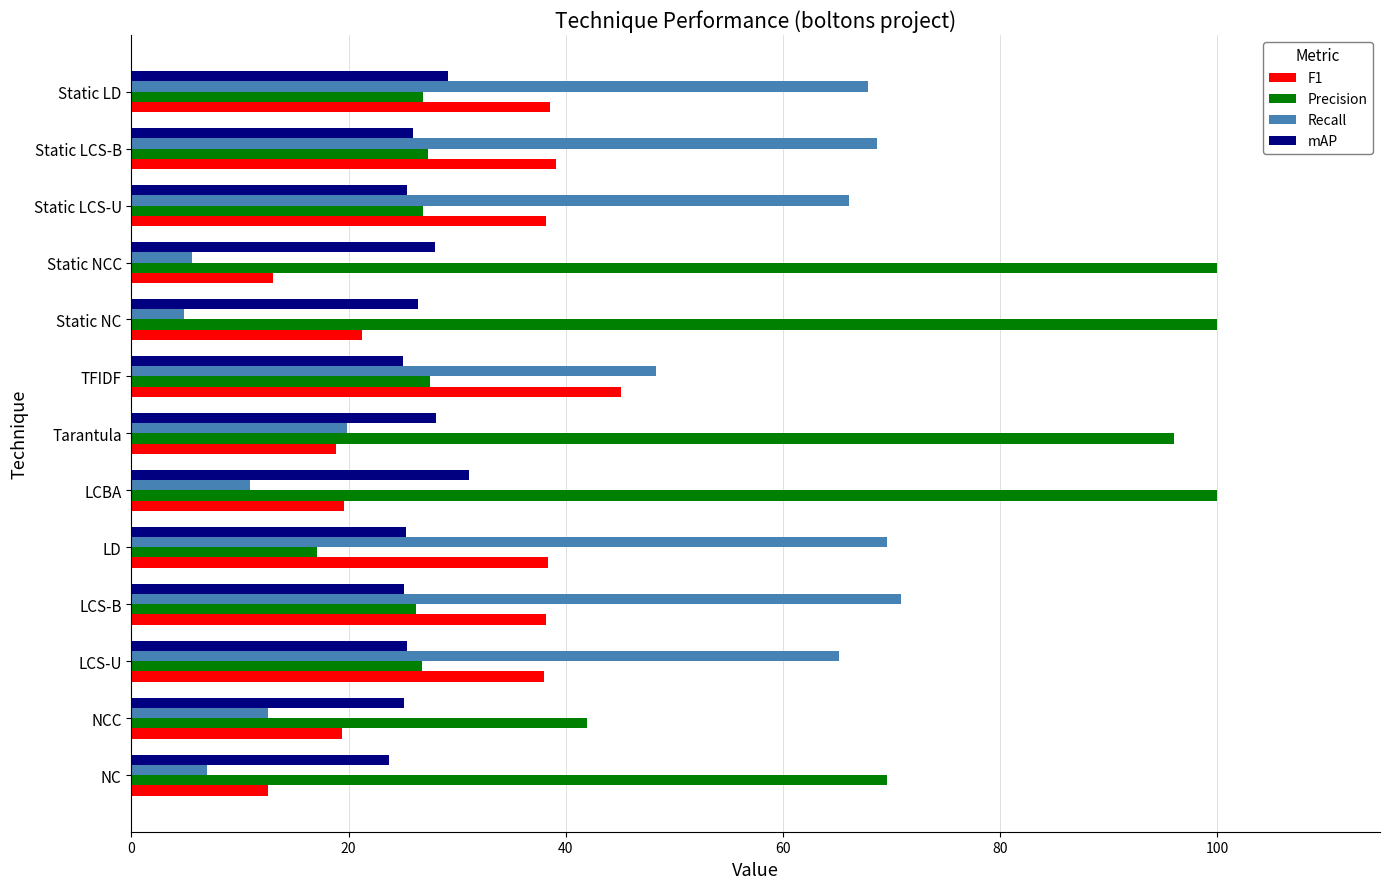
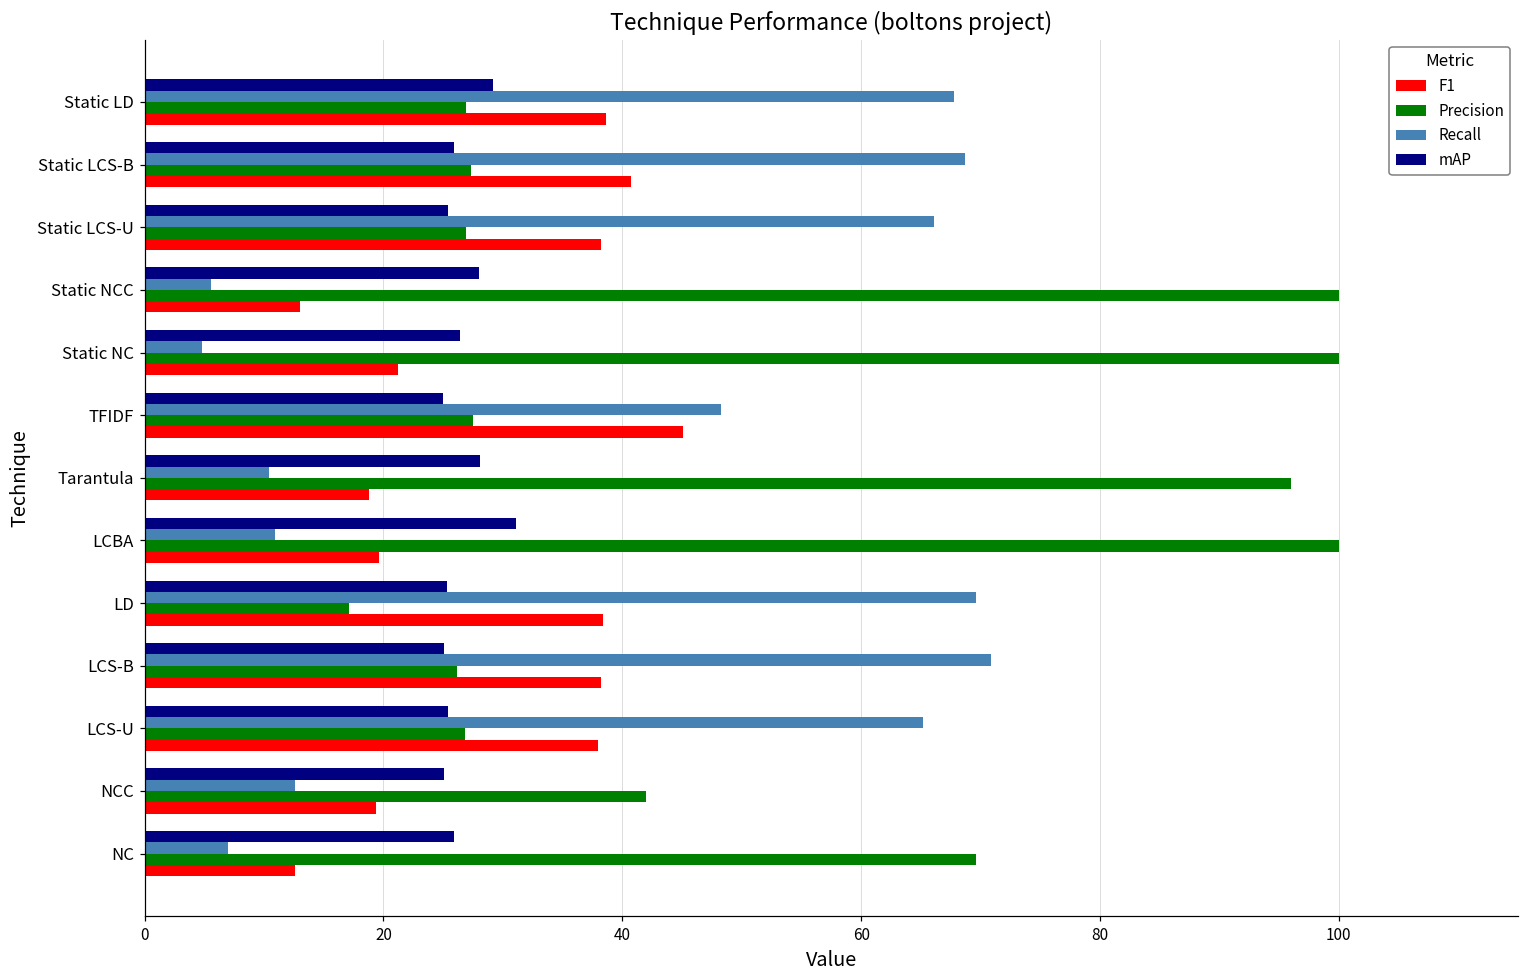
  {
    "F1": {
      "Static LD": 38.6,
-     "Static LCS-B": 39.1,
+     "Static LCS-B": 40.7,
      "Static LCS-U": 38.2,
      "Static NCC": 13.0,
      "Static NC": 21.2,
      "TFIDF": 45.1,
      "Tarantula": 18.8,
      "LCBA": 19.6,
      "LD": 38.4,
      "LCS-B": 38.2,
      "LCS-U": 38.0,
      "NCC": 19.4,
      "NC": 12.6
    },
    "Precision": {
      "Static LD": 26.9,
      "Static LCS-B": 27.3,
      "Static LCS-U": 26.9,
      "Static NCC": 100.0,
      "Static NC": 100.0,
      "TFIDF": 27.5,
      "Tarantula": 96.0,
      "LCBA": 100.0,
      "LD": 17.1,
      "LCS-B": 26.2,
      "LCS-U": 26.8,
      "NCC": 42.0,
      "NC": 69.6
    },
    "Recall": {
      "Static LD": 67.8,
      "Static LCS-B": 68.7,
      "Static LCS-U": 66.1,
      "Static NCC": 5.6,
      "Static NC": 4.8,
      "TFIDF": 48.3,
-     "Tarantula": 19.9,
+     "Tarantula": 10.4,
      "LCBA": 10.9,
      "LD": 69.6,
      "LCS-B": 70.9,
      "LCS-U": 65.2,
      "NCC": 12.6,
      "NC": 7.0
    },
    "mAP": {
      "Static LD": 29.2,
      "Static LCS-B": 25.9,
      "Static LCS-U": 25.4,
      "Static NCC": 28.0,
      "Static NC": 26.4,
      "TFIDF": 25.0,
      "Tarantula": 28.1,
      "LCBA": 31.1,
      "LD": 25.3,
      "LCS-B": 25.1,
      "LCS-U": 25.4,
      "NCC": 25.1,
-     "NC": 23.7
+     "NC": 25.9
    }
  }
